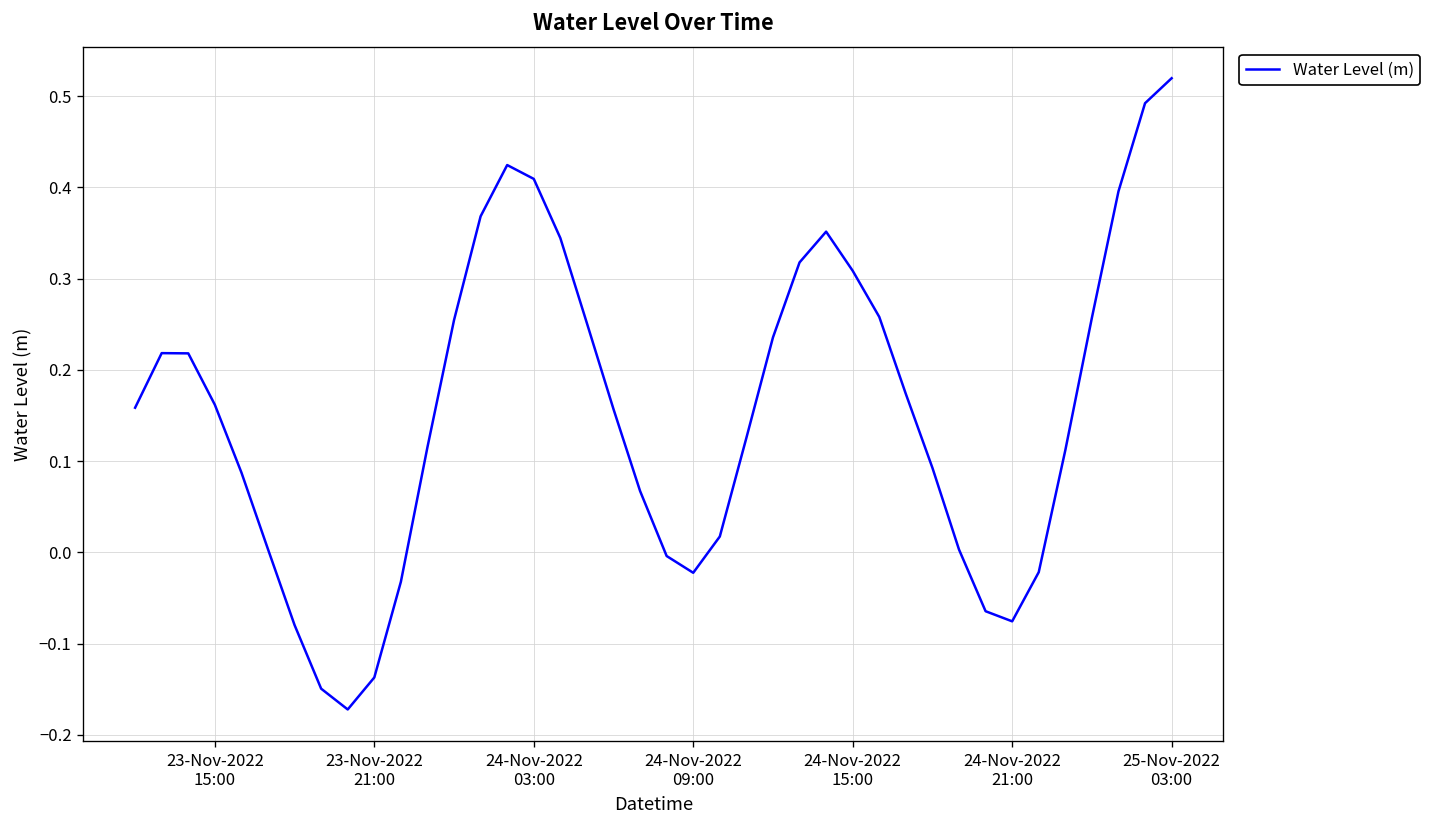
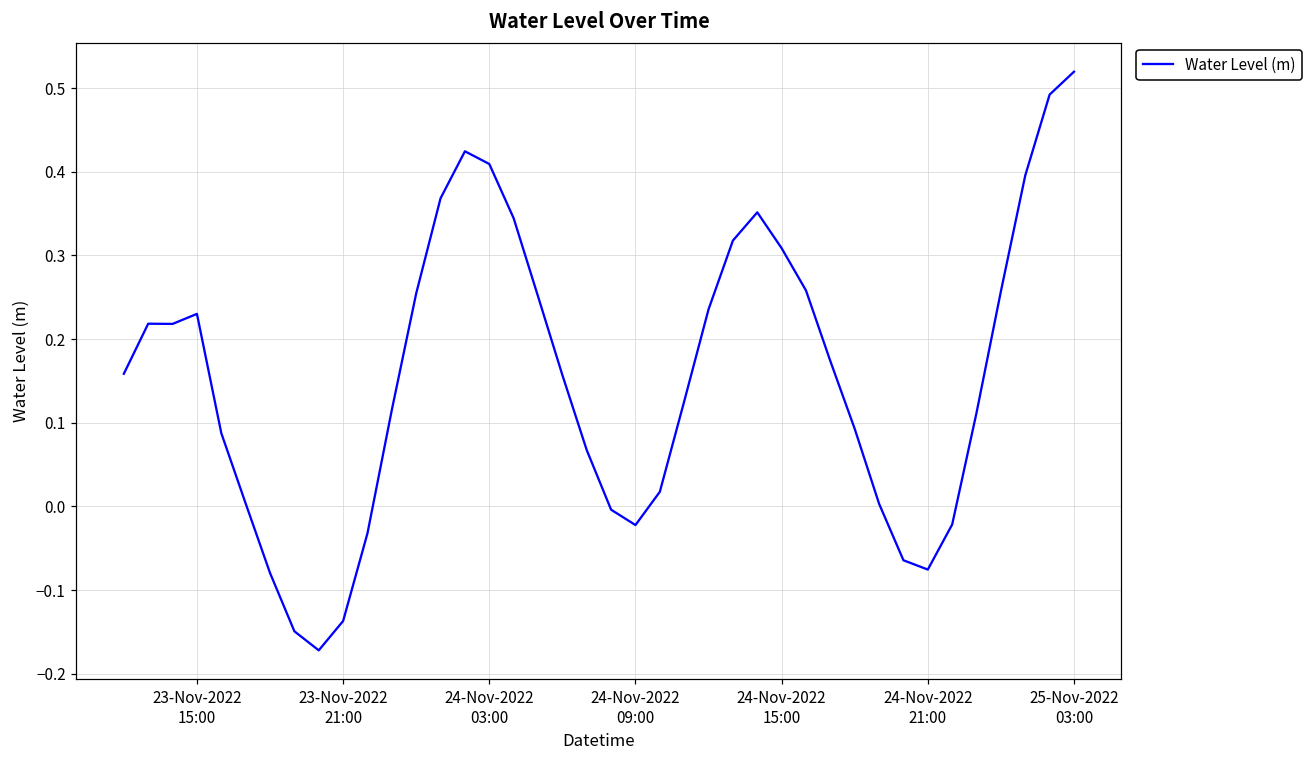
  {
-   "23-Nov-2022 15:00": 0.16,
+   "23-Nov-2022 15:00": 0.23,
    "23-Nov-2022 21:00": -0.14,
    "24-Nov-2022 03:00": 0.41,
    "24-Nov-2022 09:00": -0.02,
    "24-Nov-2022 15:00": 0.31,
    "24-Nov-2022 21:00": -0.08,
    "25-Nov-2022 03:00": 0.52
  }
